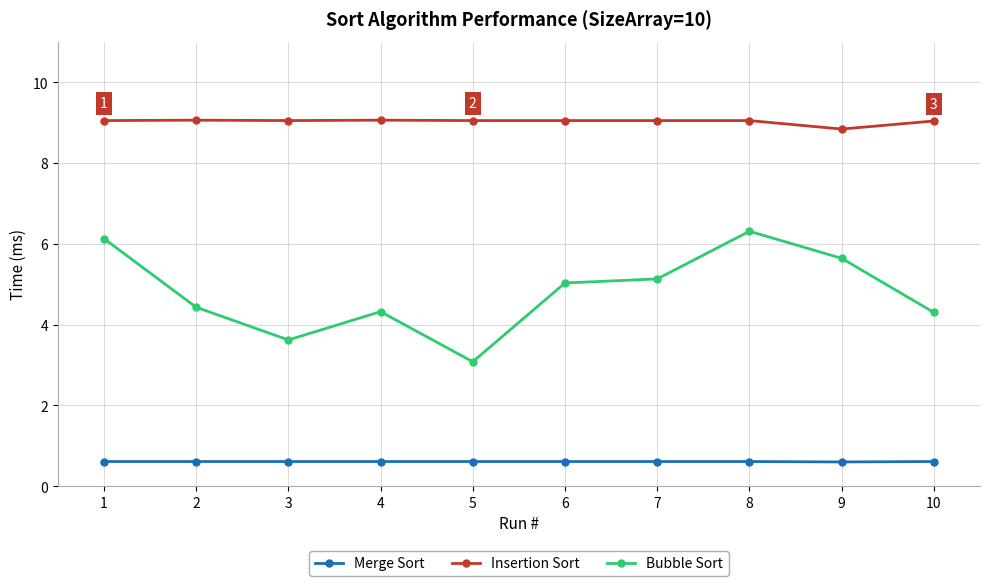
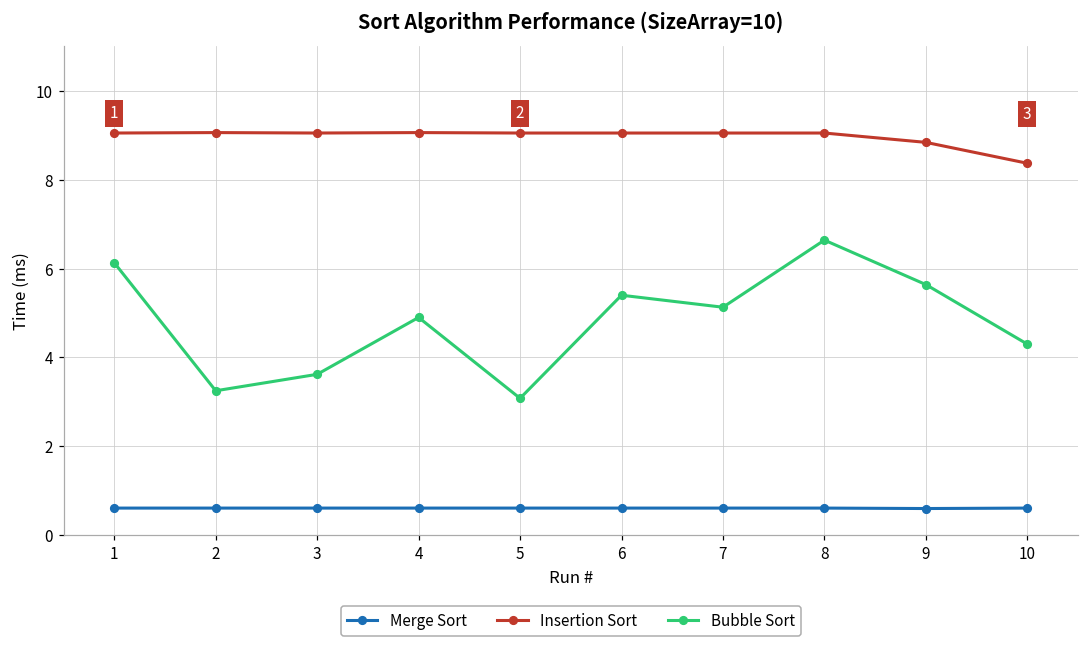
  {
    "Merge Sort": {
      "1": 0.6,
      "2": 0.6,
      "3": 0.6,
      "4": 0.6,
      "5": 0.6,
      "6": 0.6,
      "7": 0.6,
      "8": 0.6,
      "9": 0.6,
      "10": 0.6
    },
    "Insertion Sort": {
      "2": 9.1,
      "3": 9.1,
      "4": 9.1,
      "6": 9.1,
      "7": 9.1,
      "8": 9.1,
      "9": 8.8,
-     "10": 9.0
+     "10": 8.4
    },
    "Bubble Sort": {
      "1": 6.1,
-     "2": 4.4,
+     "2": 3.3,
      "3": 3.6,
-     "4": 4.3,
+     "4": 4.9,
      "5": 3.1,
-     "6": 5.0,
+     "6": 5.4,
      "7": 5.1,
-     "8": 6.3,
+     "8": 6.6,
      "9": 5.6,
      "10": 4.3
    }
  }
